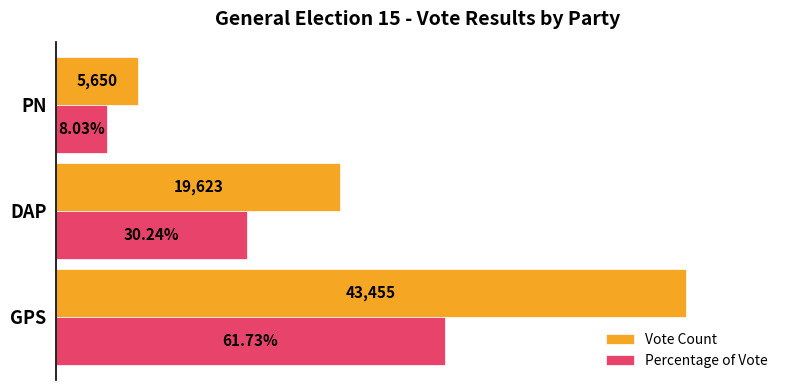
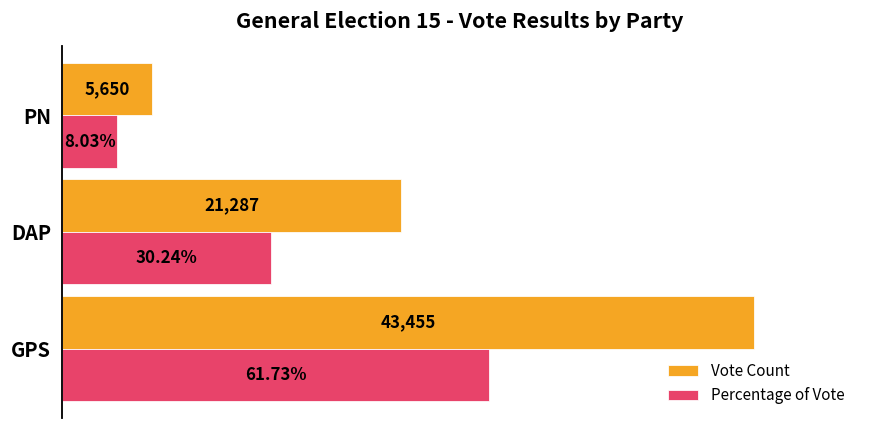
  {
    "Vote Count": {
      "PN": "5,650",
-     "DAP": "19,623",
+     "DAP": "21,287",
      "GPS": "43,455"
    }
  }
